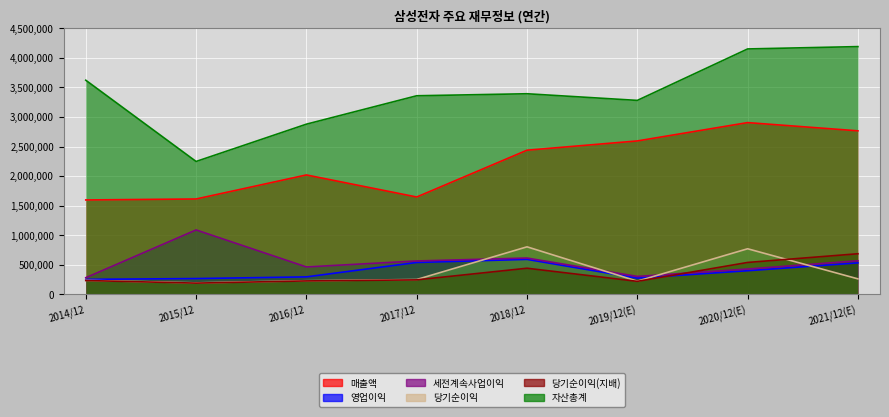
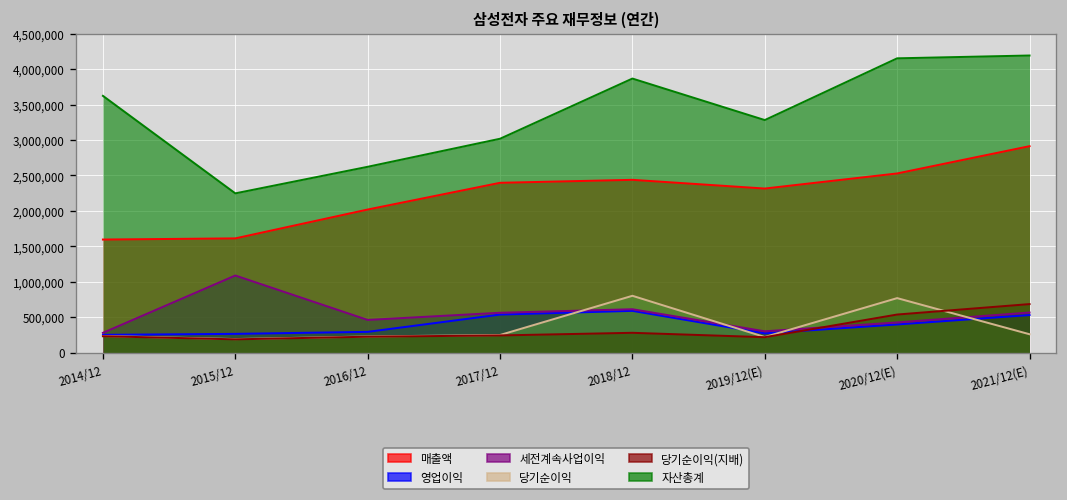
  {
    "매출액": {
      "2014/12": "1,600,000",
      "2015/12": "1,600,000",
      "2016/12": "2,000,000",
-     "2017/12": "1,600,000",
+     "2017/12": "2,400,000",
      "2018/12": "2,400,000",
-     "2019/12(E)": "2,600,000",
-     "2020/12(E)": "2,900,000",
-     "2021/12(E)": "2,800,000"
+     "2019/12(E)": "2,300,000",
+     "2020/12(E)": "2,500,000",
+     "2021/12(E)": "2,900,000"
    },
    "영업이익": {
      "2015/12": "300,000",
      "2016/12": "300,000"
    },
    "세전계속사업이익": {
      "2015/12": "1,100,000",
      "2016/12": "500,000"
    },
    "당기순이익": {
      "2018/12": "800,000",
      "2020/12(E)": "800,000",
      "2021/12(E)": "300,000"
    },
    "당기순이익(지배)": {
-     "2018/12": "400,000",
+     "2018/12": "300,000",
      "2020/12(E)": "500,000",
      "2021/12(E)": "700,000"
    },
    "자산총계": {
      "2014/12": "3,600,000",
      "2015/12": "2,200,000",
-     "2016/12": "2,900,000",
-     "2017/12": "3,400,000",
-     "2018/12": "3,400,000",
+     "2016/12": "2,600,000",
+     "2017/12": "3,000,000",
+     "2018/12": "3,900,000",
      "2019/12(E)": "3,300,000",
      "2020/12(E)": "4,200,000",
      "2021/12(E)": "4,200,000"
    }
  }
